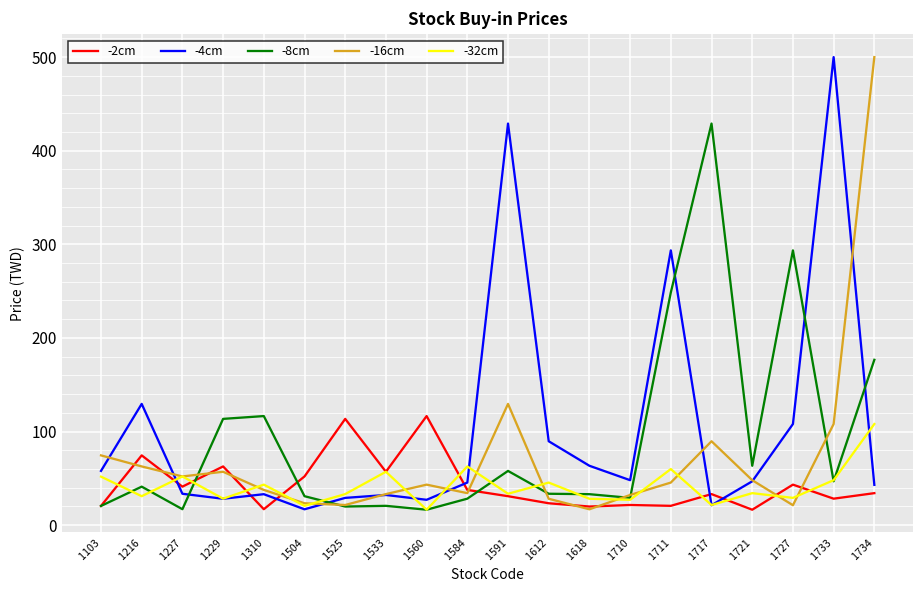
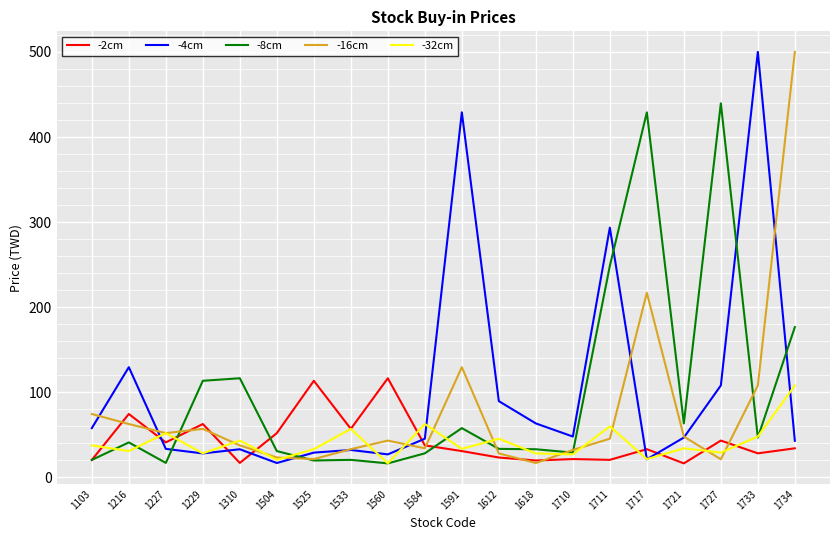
  {
    "-2cm": {
      "1216": 70,
      "1227": 40,
      "1229": 60,
      "1310": 20,
      "1504": 50,
      "1525": 110,
      "1560": 120,
      "1584": 40,
      "1612": 20,
      "1710": 20,
      "1711": 20,
      "1717": 30,
      "1721": 20,
      "1727": 40,
      "1733": 30,
      "1734": 30
    },
    "-4cm": {
      "1103": 60,
      "1216": 130,
      "1227": 30,
      "1310": 30,
      "1504": 20,
      "1525": 30,
      "1560": 30,
      "1584": 50,
      "1591": 430,
      "1612": 90,
      "1618": 60,
      "1710": 50,
      "1711": 290,
      "1727": 110,
      "1733": 500,
      "1734": 40
    },
    "-8cm": {
      "1216": 40,
      "1227": 20,
      "1229": 110,
      "1310": 120,
      "1504": 30,
      "1533": 20,
      "1584": 30,
      "1591": 60,
      "1612": 30,
      "1618": 30,
      "1711": 250,
      "1717": 430,
      "1721": 60,
-     "1727": 290,
+     "1727": 440,
      "1734": 180
    },
    "-16cm": {
      "1103": 70,
      "1216": 60,
      "1229": 60,
      "1310": 40,
      "1560": 40,
      "1584": 30,
      "1591": 130,
      "1612": 30,
      "1710": 30,
      "1711": 50,
-     "1717": 90,
+     "1717": 220,
      "1727": 20,
      "1733": 110,
      "1734": 500
    },
    "-32cm": {
-     "1103": 50,
+     "1103": 40,
      "1216": 30,
      "1310": 40,
      "1525": 30,
      "1584": 60,
      "1612": 50,
      "1618": 30,
      "1711": 60,
      "1721": 30,
      "1727": 30,
      "1734": 110
    }
  }
